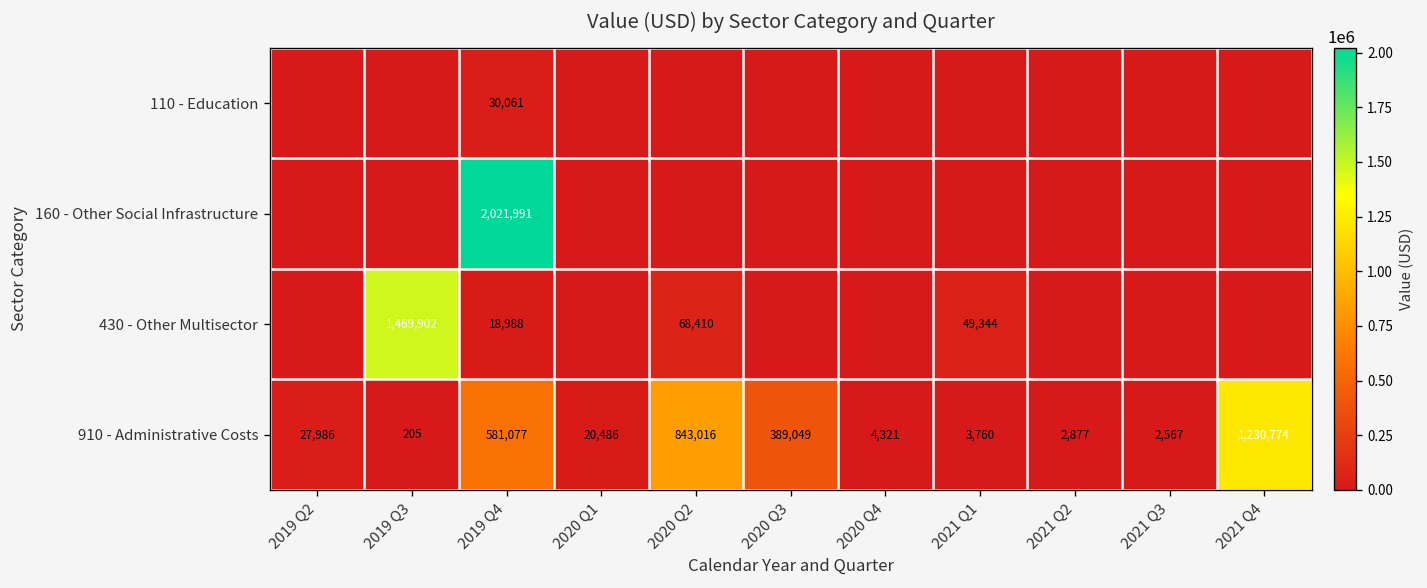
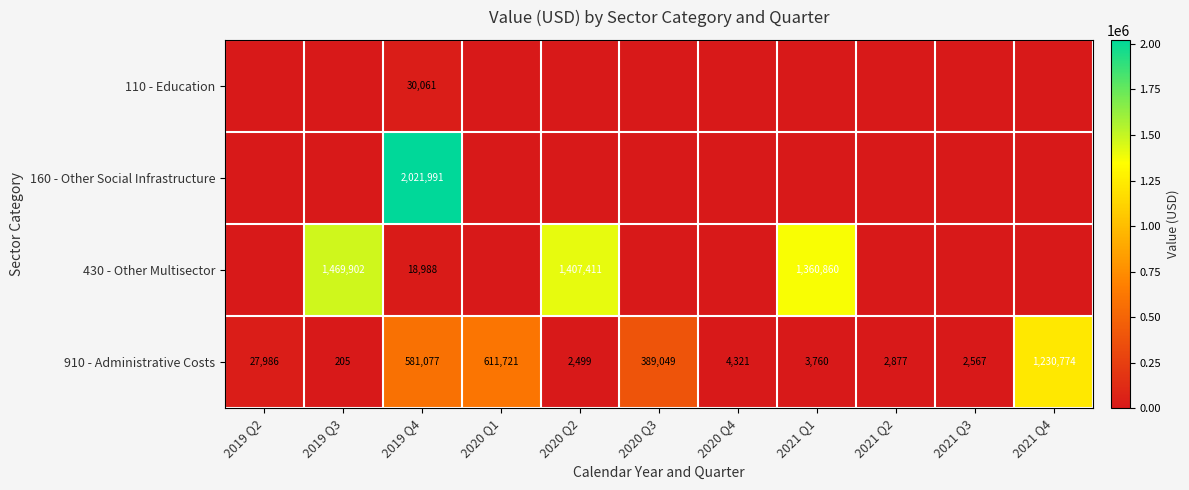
  {
    "110 - Education": {
      "2019 Q4": "30,061"
    },
    "160 - Other Social Infrastructure": {
      "2019 Q4": "2,021,991"
    },
    "430 - Other Multisector": {
      "2019 Q3": "1,469,902",
      "2019 Q4": "18,988",
-     "2020 Q2": "68,410",
-     "2021 Q1": "49,344"
+     "2020 Q2": "1,407,411",
+     "2021 Q1": "1,360,860"
    },
    "910 - Administrative Costs": {
      "2019 Q2": "27,986",
      "2019 Q3": "205",
      "2019 Q4": "581,077",
-     "2020 Q1": "20,486",
-     "2020 Q2": "843,016",
+     "2020 Q1": "611,721",
+     "2020 Q2": "2,499",
      "2020 Q3": "389,049",
      "2020 Q4": "4,321",
      "2021 Q1": "3,760",
      "2021 Q2": "2,877",
      "2021 Q3": "2,567",
      "2021 Q4": "1,230,774"
    }
  }
